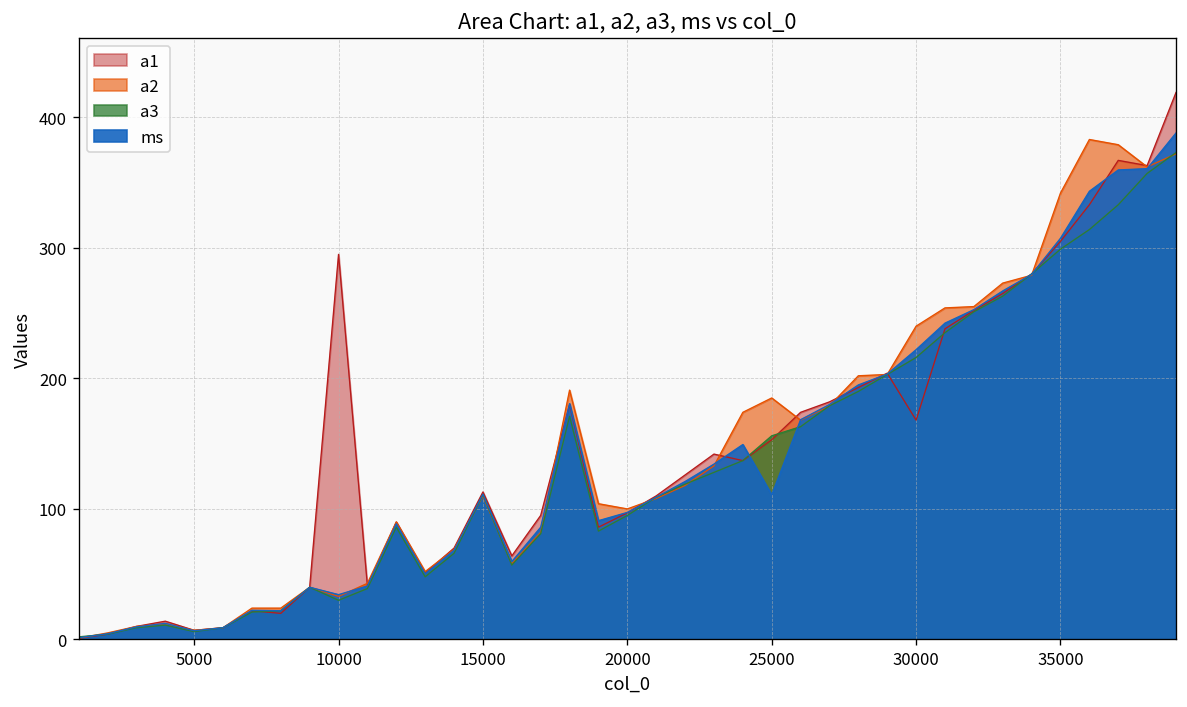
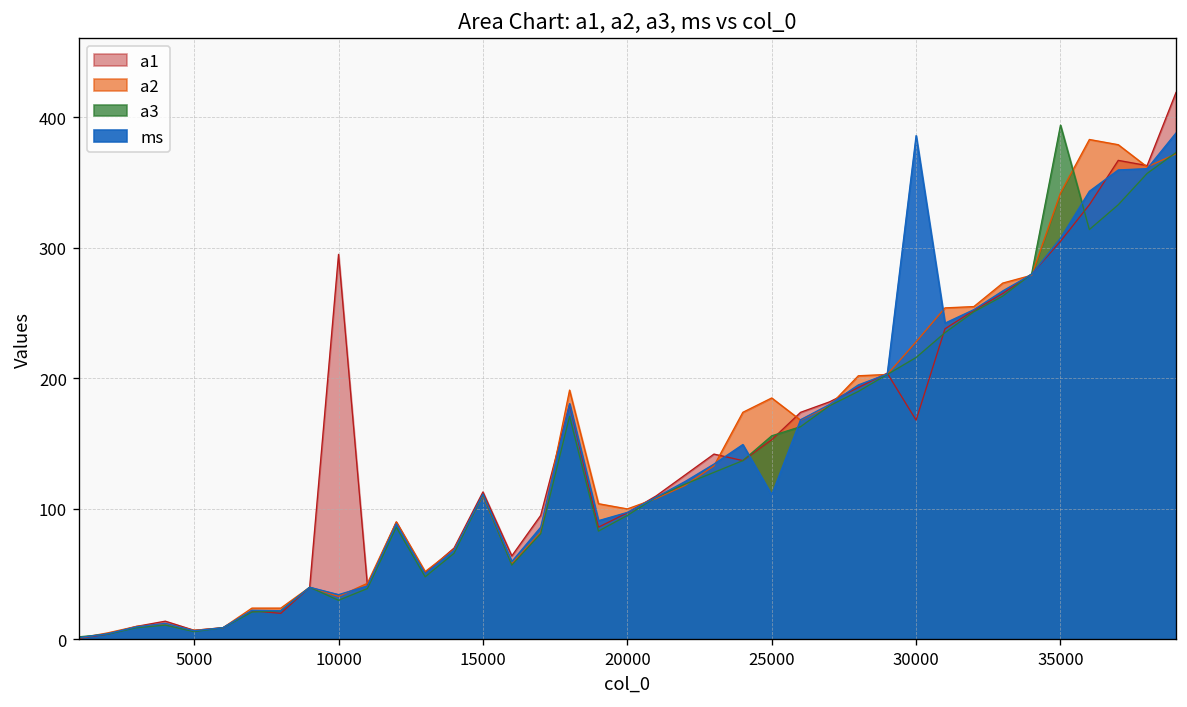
  {
    "a1": {
      "10000": 295,
      "25000": 153,
      "30000": 168
    },
    "a2": {
      "20000": 100,
      "25000": 185,
-     "30000": 240,
+     "30000": 228,
      "35000": 342
    },
    "a3": {
      "10000": 30,
      "25000": 156,
      "30000": 216,
-     "35000": 299
+     "35000": 394
    },
    "ms": {
      "25000": 111,
-     "30000": 222
+     "30000": 386
    }
  }
